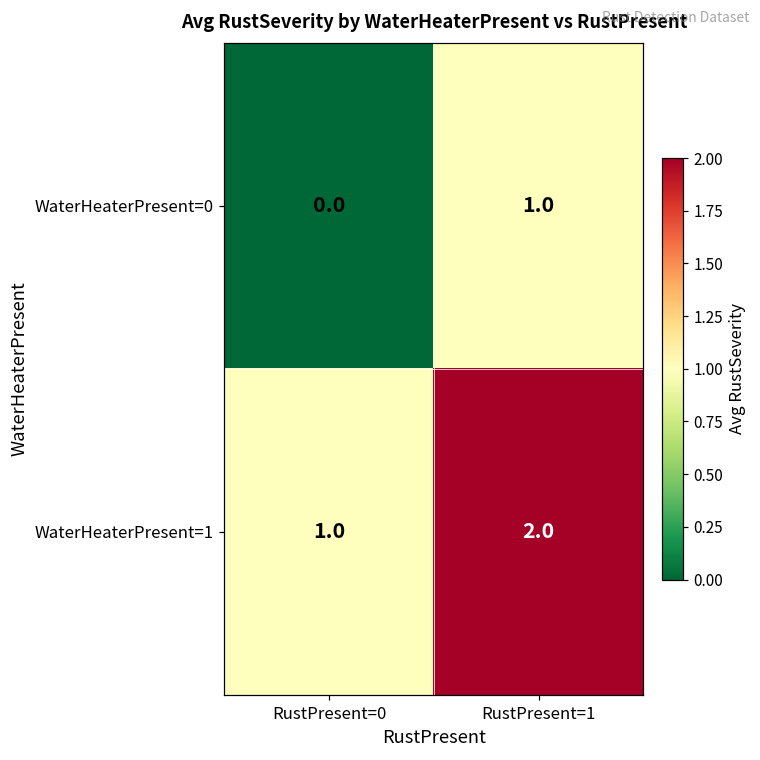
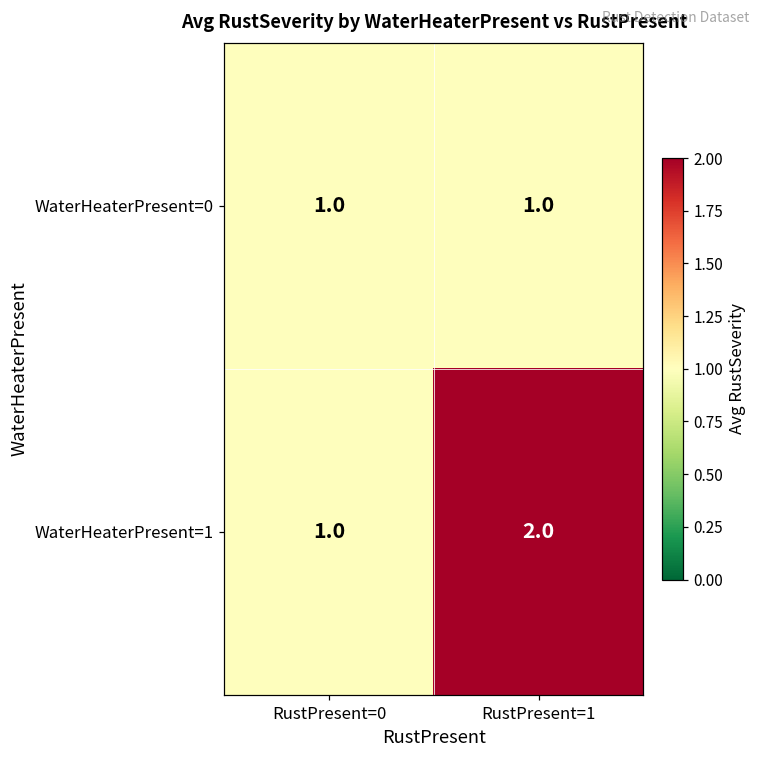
  {
    "WaterHeaterPresent=0": {
-     "RustPresent=0": 0.0,
+     "RustPresent=0": 1.0,
      "RustPresent=1": 1.0
    },
    "WaterHeaterPresent=1": {
      "RustPresent=0": 1.0,
      "RustPresent=1": 2.0
    }
  }
